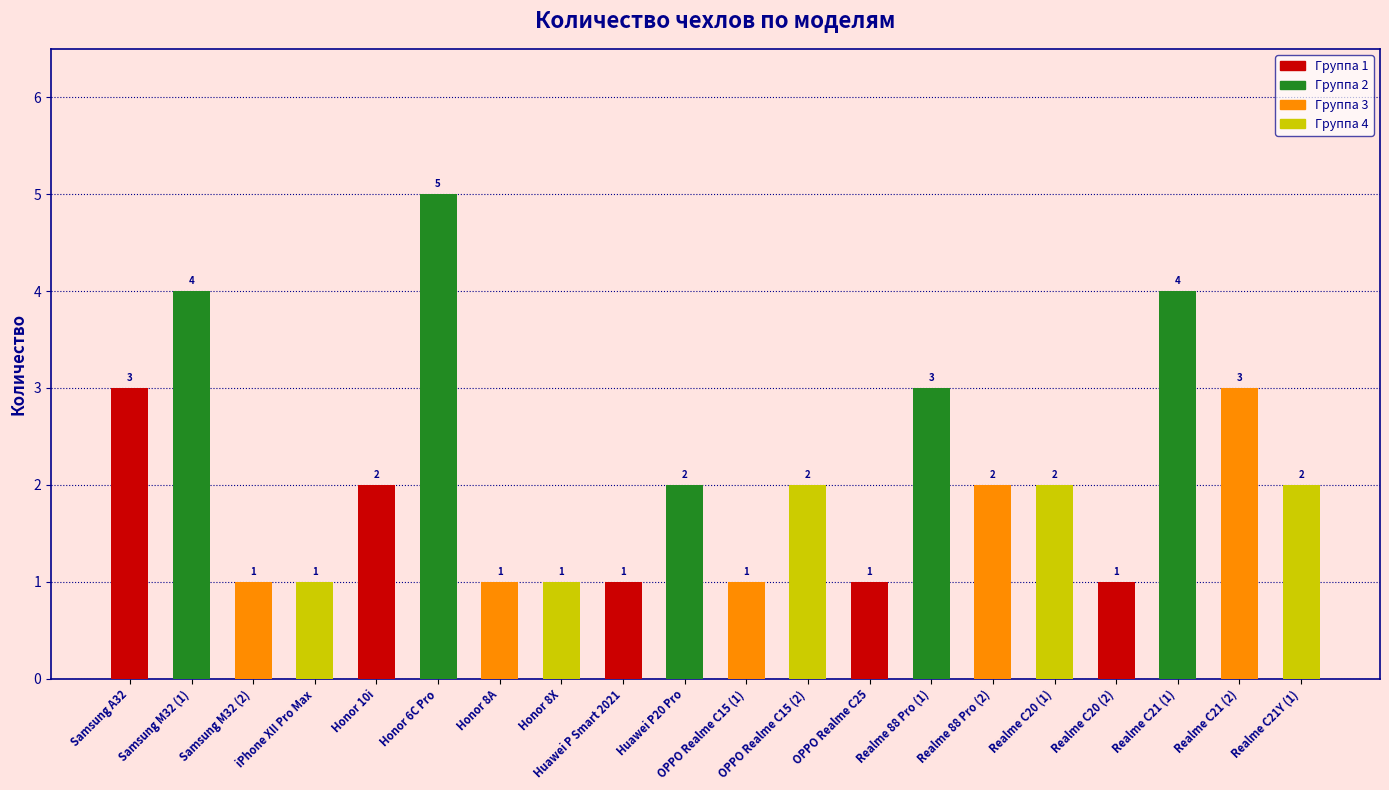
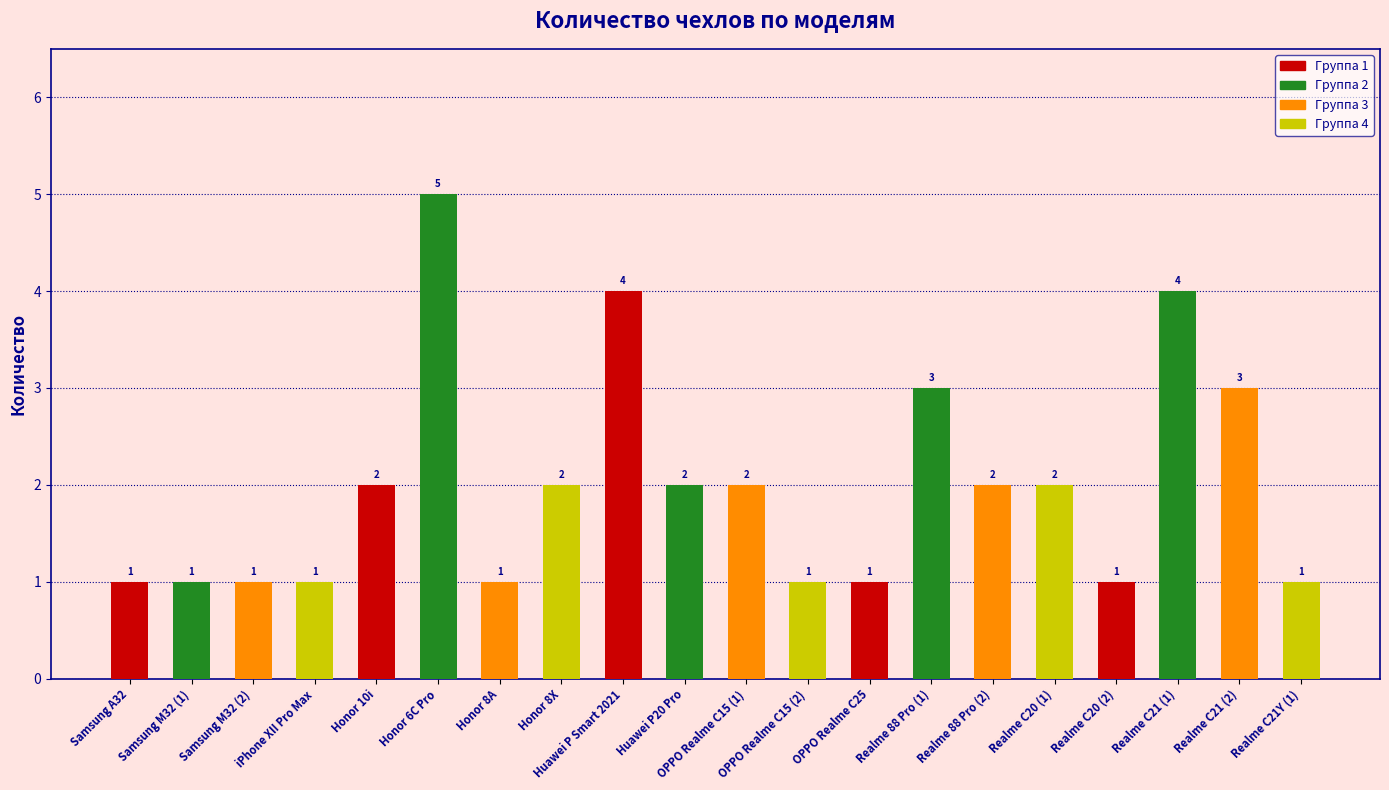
  {
-   "Samsung A32": 3,
-   "Samsung M32 (1)": 4,
+   "Samsung A32": 1,
+   "Samsung M32 (1)": 1,
    "Samsung M32 (2)": 1,
    "iPhone XII Pro Max": 1,
    "Honor 10i": 2,
    "Honor 6C Pro": 5,
    "Honor 8A": 1,
-   "Honor 8X": 1,
-   "Huawei P Smart 2021": 1,
+   "Honor 8X": 2,
+   "Huawei P Smart 2021": 4,
    "Huawei P20 Pro": 2,
-   "OPPO Realme C15 (1)": 1,
-   "OPPO Realme C15 (2)": 2,
+   "OPPO Realme C15 (1)": 2,
+   "OPPO Realme C15 (2)": 1,
    "OPPO Realme C25": 1,
    "Realme 88 Pro (1)": 3,
    "Realme 88 Pro (2)": 2,
    "Realme C20 (1)": 2,
    "Realme C20 (2)": 1,
    "Realme C21 (1)": 4,
    "Realme C21 (2)": 3,
-   "Realme C21Y (1)": 2
+   "Realme C21Y (1)": 1
  }
